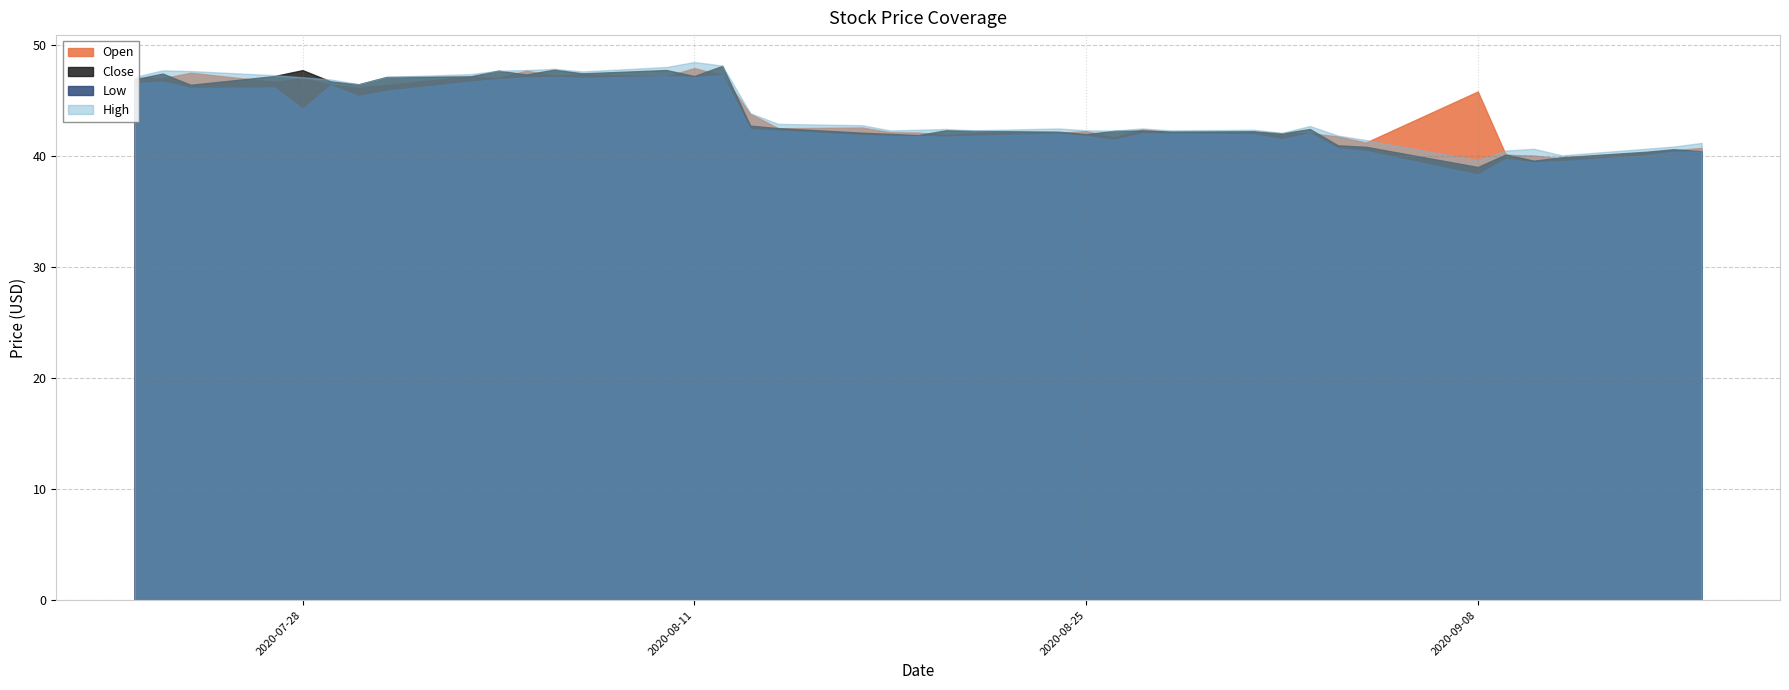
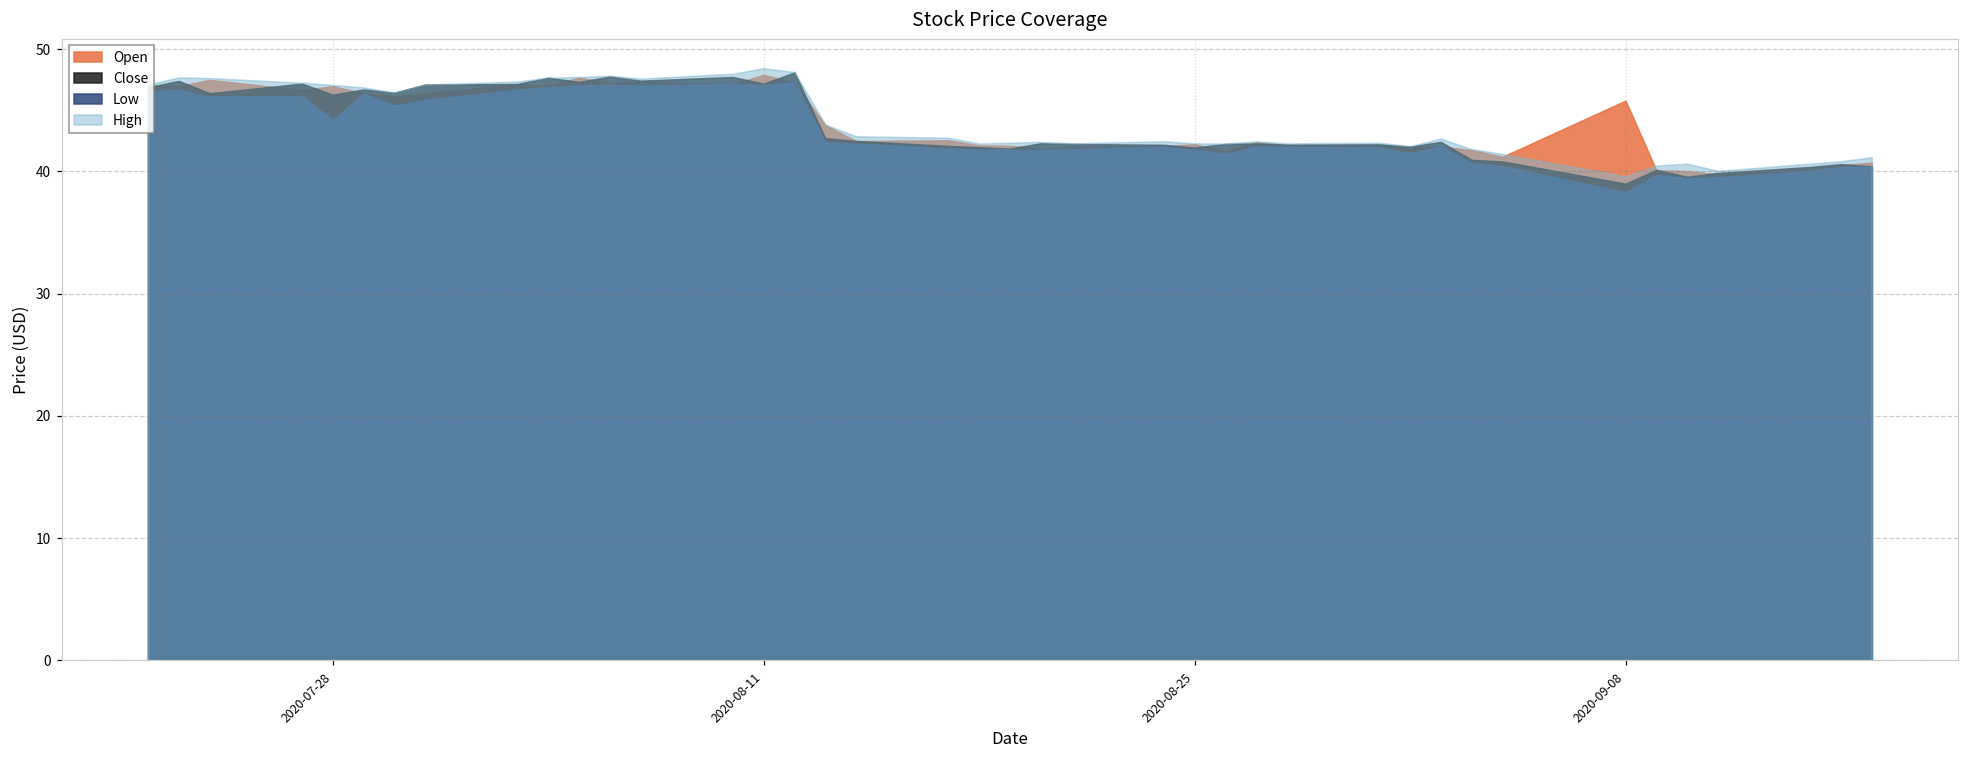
  {
    "Open": {
      "2020-08-11": 47.9,
      "2020-09-08": 45.8
    },
    "Close": {
-     "2020-07-28": 47.7,
+     "2020-07-28": 46.3,
      "2020-09-08": 39.0
    },
    "Low": {
      "2020-07-28": 44.2,
      "2020-09-08": 38.3
    },
    "High": {
      "2020-08-11": 48.5,
      "2020-09-08": 39.6
    }
  }
